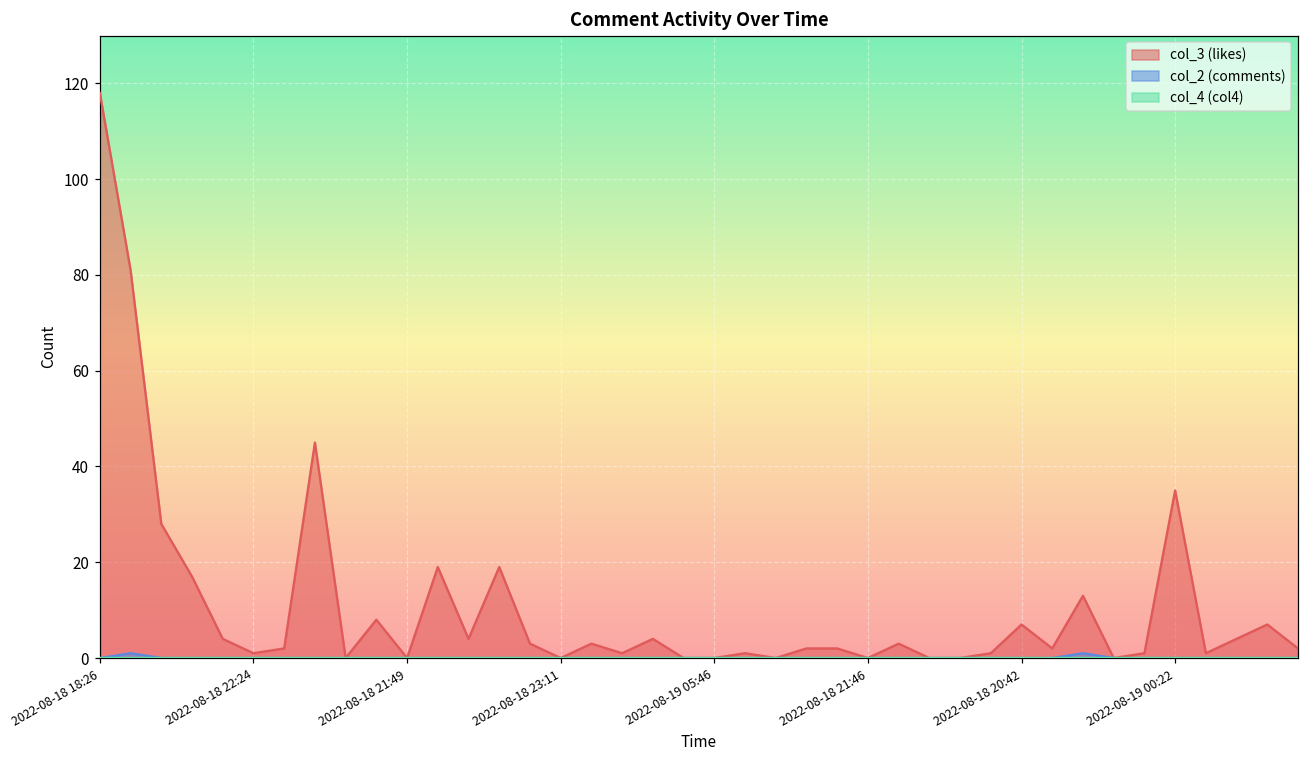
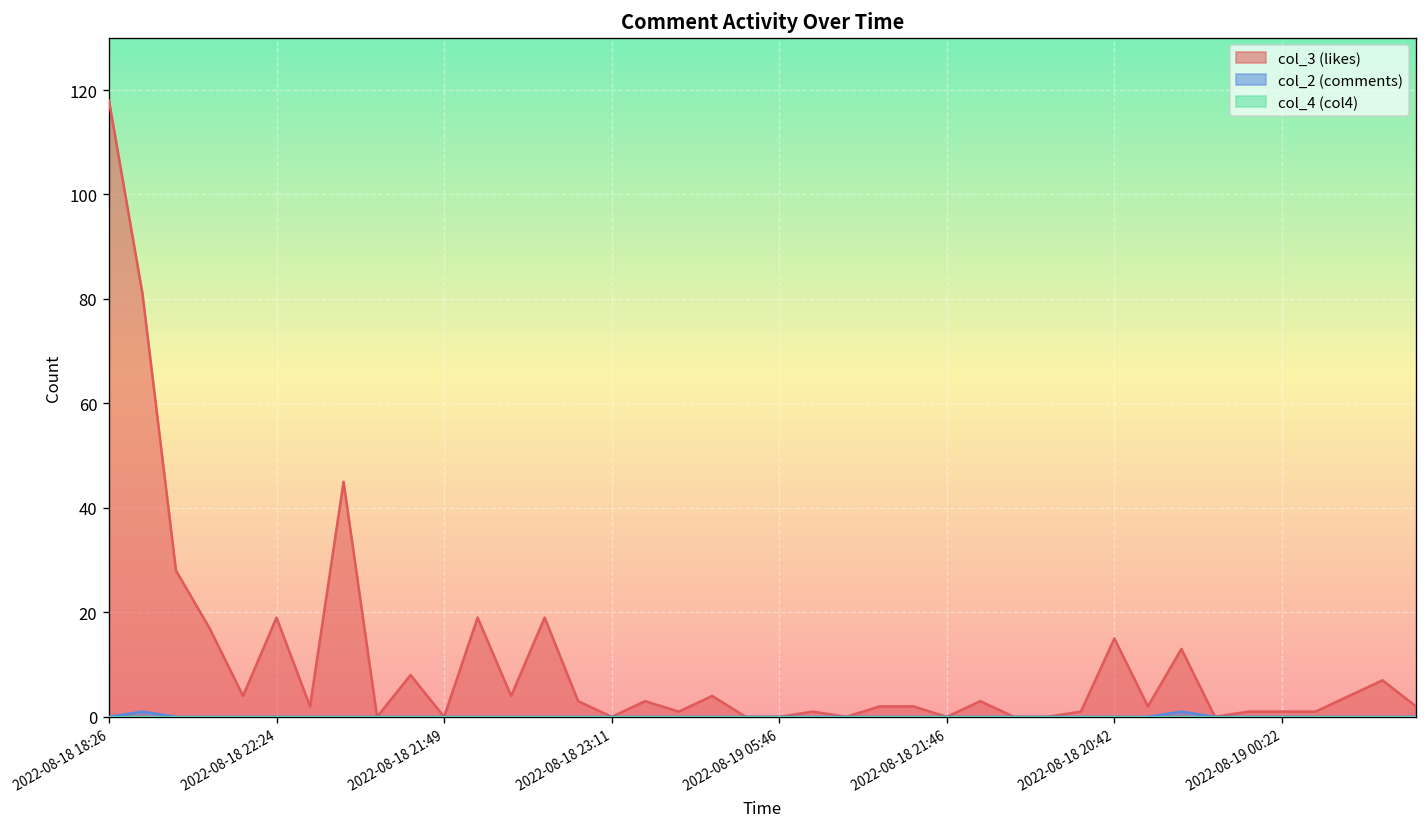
  {
    "col_3 (likes)": {
      "2022-08-18 18:26": 118,
-     "2022-08-18 22:24": 1,
-     "2022-08-18 20:42": 7,
-     "2022-08-19 00:22": 35
+     "2022-08-18 22:24": 19,
+     "2022-08-18 20:42": 15,
+     "2022-08-19 00:22": 1
    }
  }
